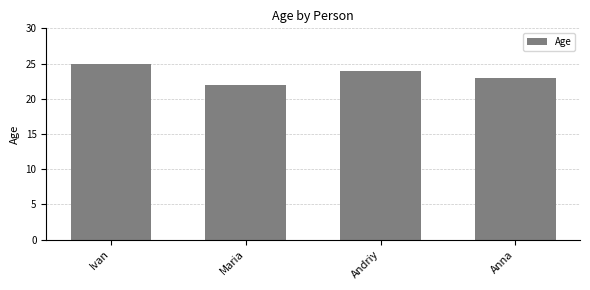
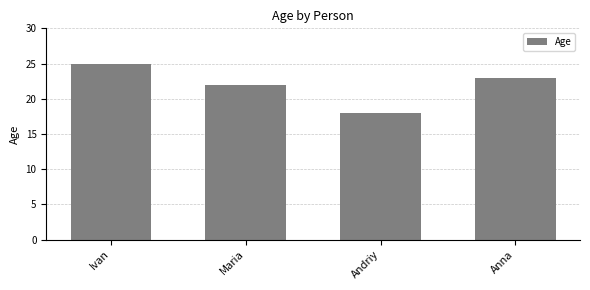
  {
    "Ivan": 25,
    "Maria": 22,
-   "Andriy": 24,
+   "Andriy": 18,
    "Anna": 23
  }
